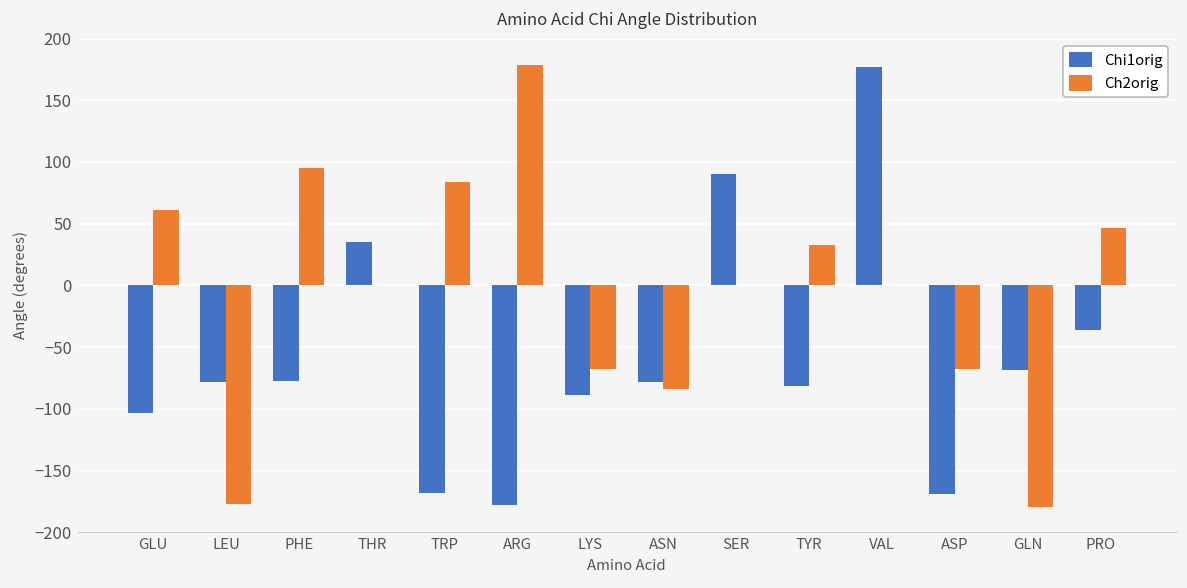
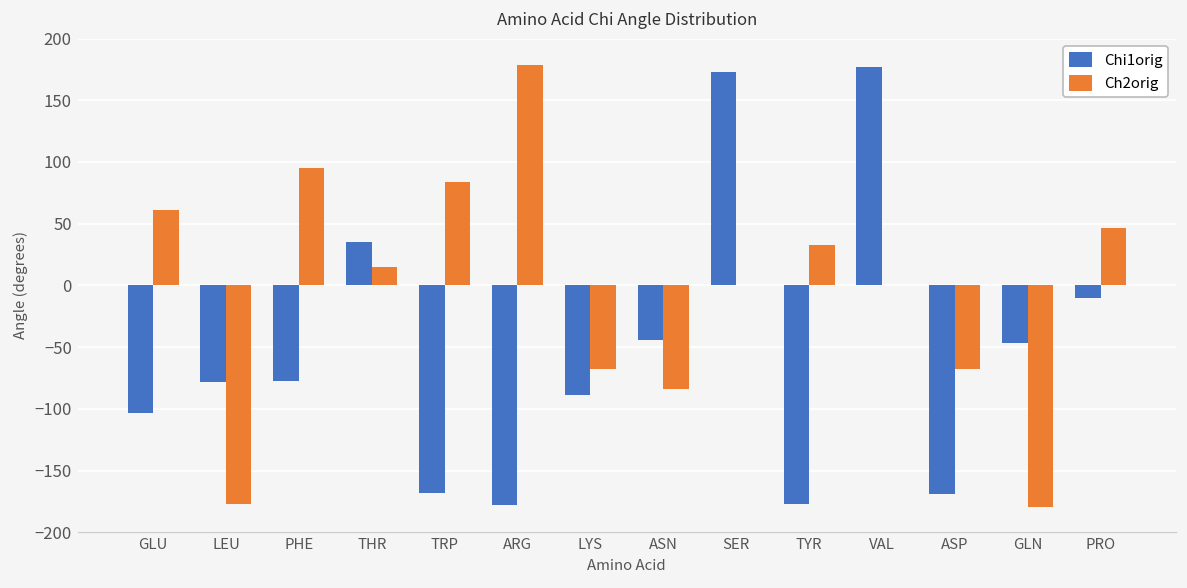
  {
    "Chi1orig": {
      "GLU": -103,
      "LEU": -78,
      "PHE": -77,
      "THR": 35,
      "TRP": -168,
      "ARG": -178,
      "LYS": -89,
-     "ASN": -78,
-     "SER": 90,
-     "TYR": -82,
+     "ASN": -45,
+     "SER": 173,
+     "TYR": -177,
      "VAL": 177,
      "ASP": -169,
-     "GLN": -68,
-     "PRO": -36
+     "GLN": -47,
+     "PRO": -10
    },
    "Ch2orig": {
      "GLU": 61,
      "LEU": -177,
      "PHE": 95,
-     "THR": 0,
+     "THR": 15,
      "TRP": 84,
      "ARG": 179,
      "LYS": -68,
      "ASN": -84,
      "SER": 0,
      "TYR": 33,
      "VAL": 0,
      "ASP": -68,
      "GLN": -179,
      "PRO": 46
    }
  }
